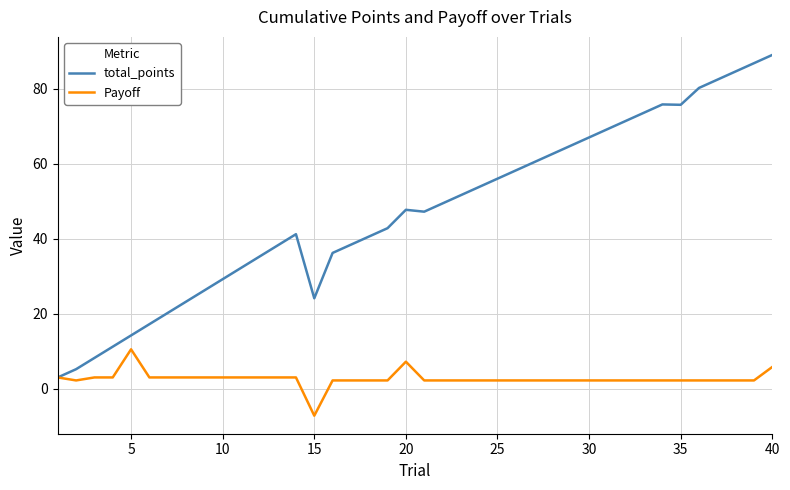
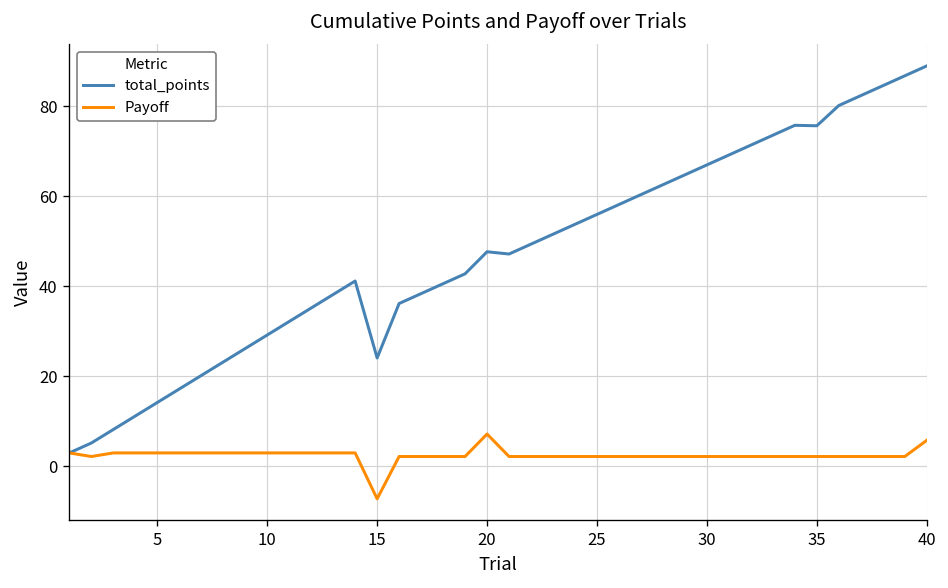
  {
    "total_points": {
      "5": 14,
      "10": 29,
      "15": 24,
      "20": 48,
      "25": 56,
      "30": 67,
      "35": 76,
      "40": 89
    },
    "Payoff": {
-     "5": 11,
+     "5": 3,
      "10": 3,
      "15": -7,
      "20": 7,
      "25": 2,
      "30": 2,
      "35": 2,
      "40": 6
    }
  }
